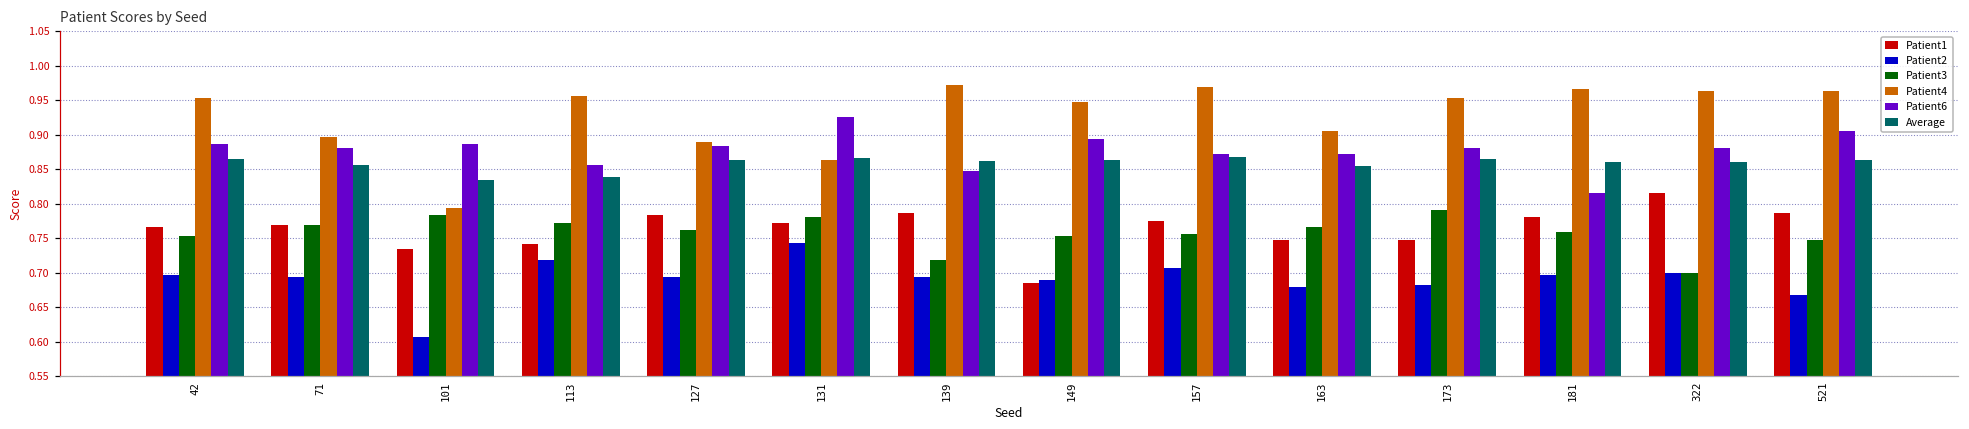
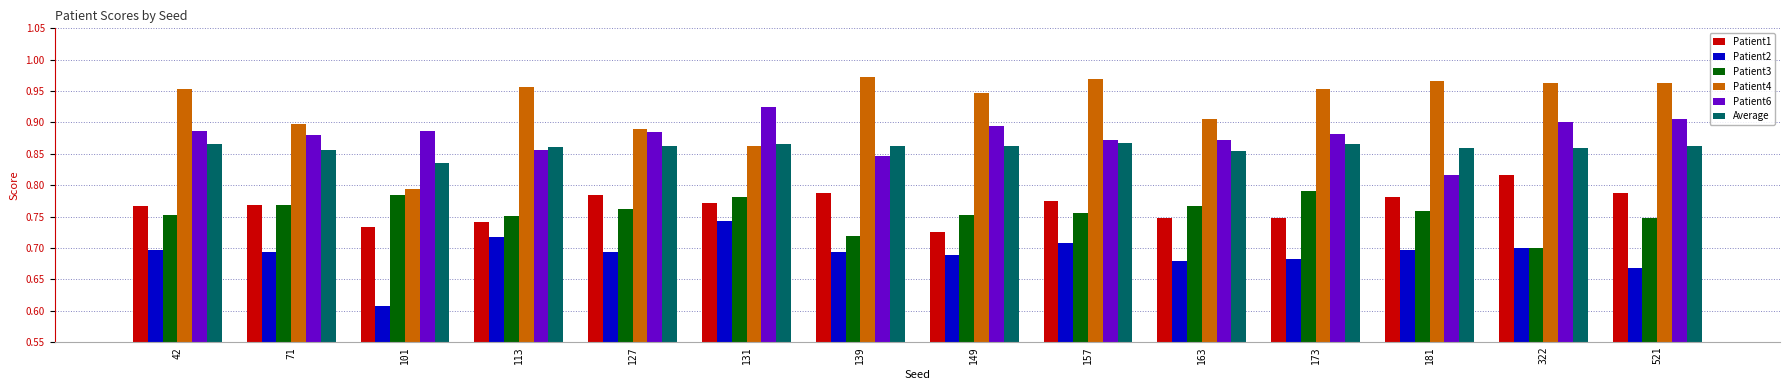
  {
    "Patient1": {
      "42": 0.77,
      "71": 0.77,
      "101": 0.73,
      "113": 0.74,
      "127": 0.78,
      "131": 0.77,
      "139": 0.79,
-     "149": 0.69,
+     "149": 0.73,
      "157": 0.78,
      "163": 0.75,
      "173": 0.75,
      "181": 0.78,
      "322": 0.82,
      "521": 0.79
    },
    "Patient2": {
      "42": 0.70,
      "71": 0.69,
      "101": 0.61,
      "113": 0.72,
      "127": 0.69,
      "131": 0.74,
      "139": 0.69,
      "149": 0.69,
      "157": 0.71,
      "163": 0.68,
      "173": 0.68,
      "181": 0.70,
      "322": 0.70,
      "521": 0.67
    },
    "Patient3": {
      "42": 0.75,
      "71": 0.77,
      "101": 0.78,
-     "113": 0.77,
+     "113": 0.75,
      "127": 0.76,
      "131": 0.78,
      "139": 0.72,
      "149": 0.75,
      "157": 0.76,
      "163": 0.77,
      "173": 0.79,
      "181": 0.76,
      "322": 0.70,
      "521": 0.75
    },
    "Patient4": {
      "42": 0.95,
      "71": 0.90,
      "101": 0.79,
      "113": 0.96,
      "127": 0.89,
      "131": 0.86,
      "139": 0.97,
      "149": 0.95,
      "157": 0.97,
      "163": 0.91,
      "173": 0.95,
      "181": 0.97,
      "322": 0.96,
      "521": 0.96
    },
    "Patient6": {
      "42": 0.89,
      "71": 0.88,
      "101": 0.89,
      "113": 0.86,
      "127": 0.88,
      "131": 0.93,
      "139": 0.85,
      "149": 0.89,
      "157": 0.87,
      "163": 0.87,
      "173": 0.88,
      "181": 0.82,
-     "322": 0.88,
+     "322": 0.90,
      "521": 0.91
    },
    "Average": {
      "42": 0.87,
      "71": 0.86,
      "101": 0.84,
-     "113": 0.84,
+     "113": 0.86,
      "127": 0.86,
      "131": 0.87,
      "139": 0.86,
      "149": 0.86,
      "157": 0.87,
      "163": 0.85,
      "173": 0.87,
      "181": 0.86,
      "322": 0.86,
      "521": 0.86
    }
  }
